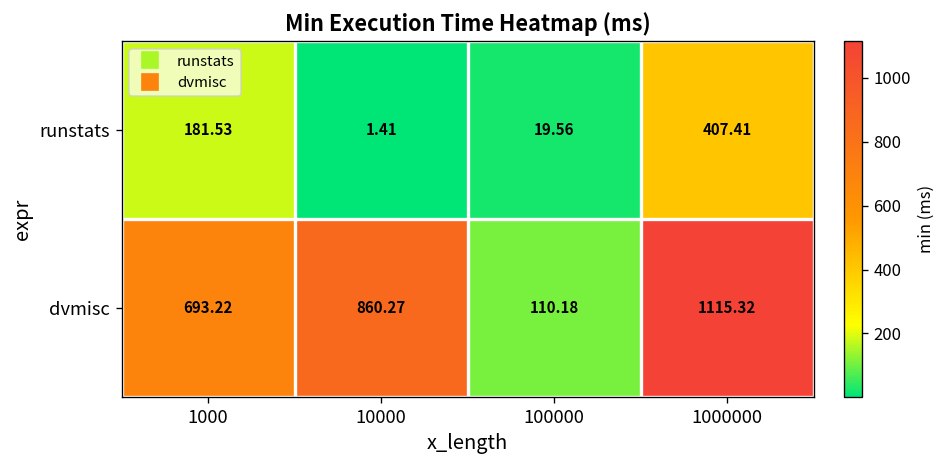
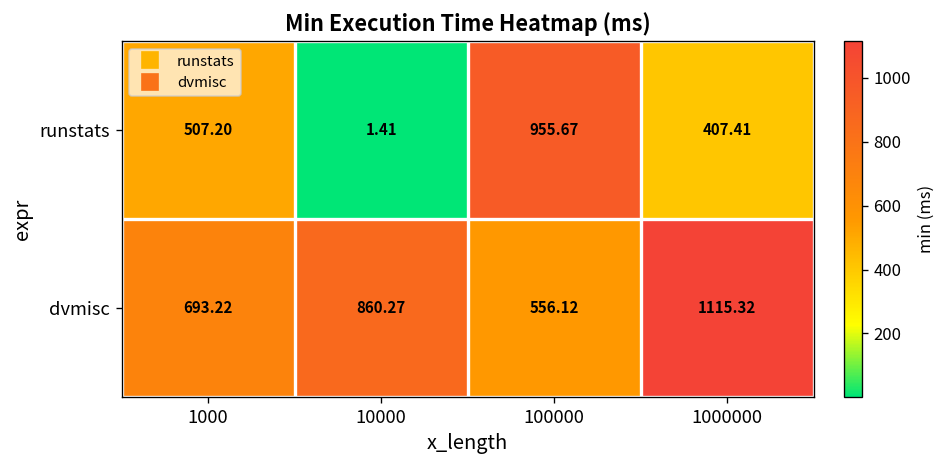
  {
    "runstats": {
-     "1000": 181.53,
+     "1000": 507.20,
      "10000": 1.41,
-     "100000": 19.56,
+     "100000": 955.67,
      "1000000": 407.41
    },
    "dvmisc": {
      "1000": 693.22,
      "10000": 860.27,
-     "100000": 110.18,
+     "100000": 556.12,
      "1000000": 1115.32
    }
  }
